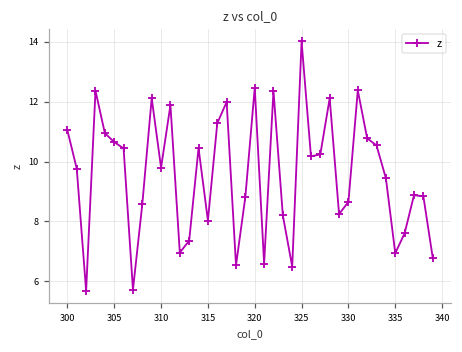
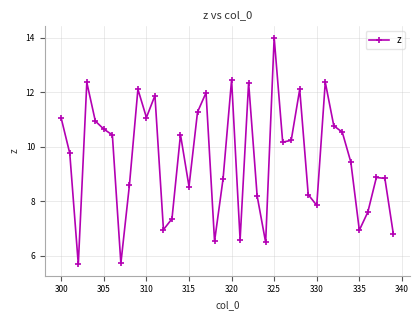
  {
    "300": 11.0,
    "305": 10.6,
-   "310": 9.8,
-   "315": 8.0,
+   "310": 11.1,
+   "315": 8.5,
    "320": 12.5,
    "325": 14.0,
-   "330": 8.7,
+   "330": 7.9,
    "335": 6.9
  }
